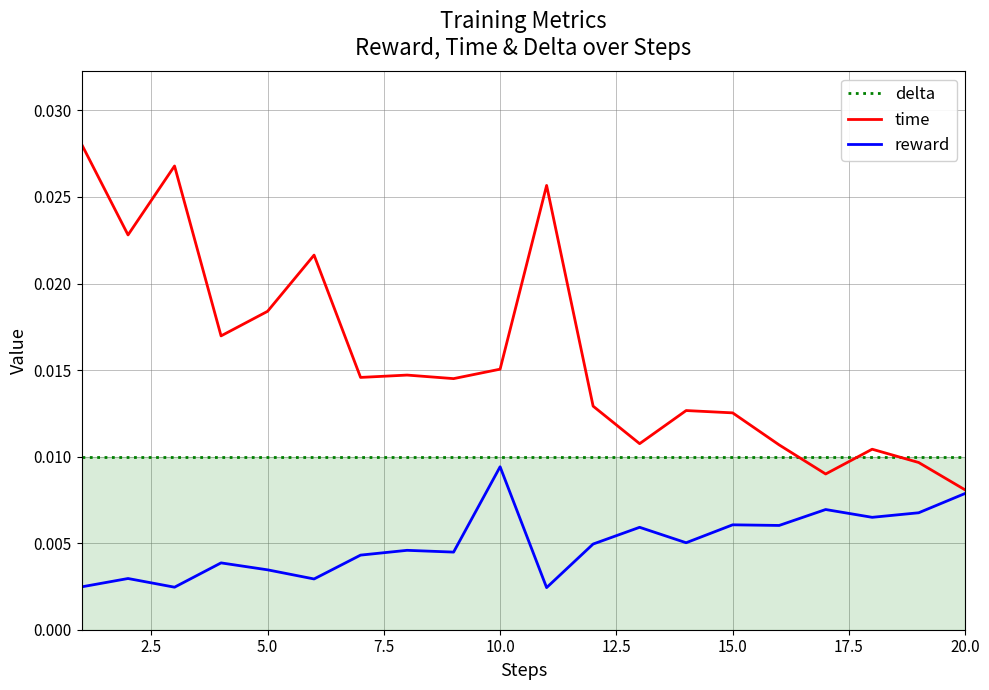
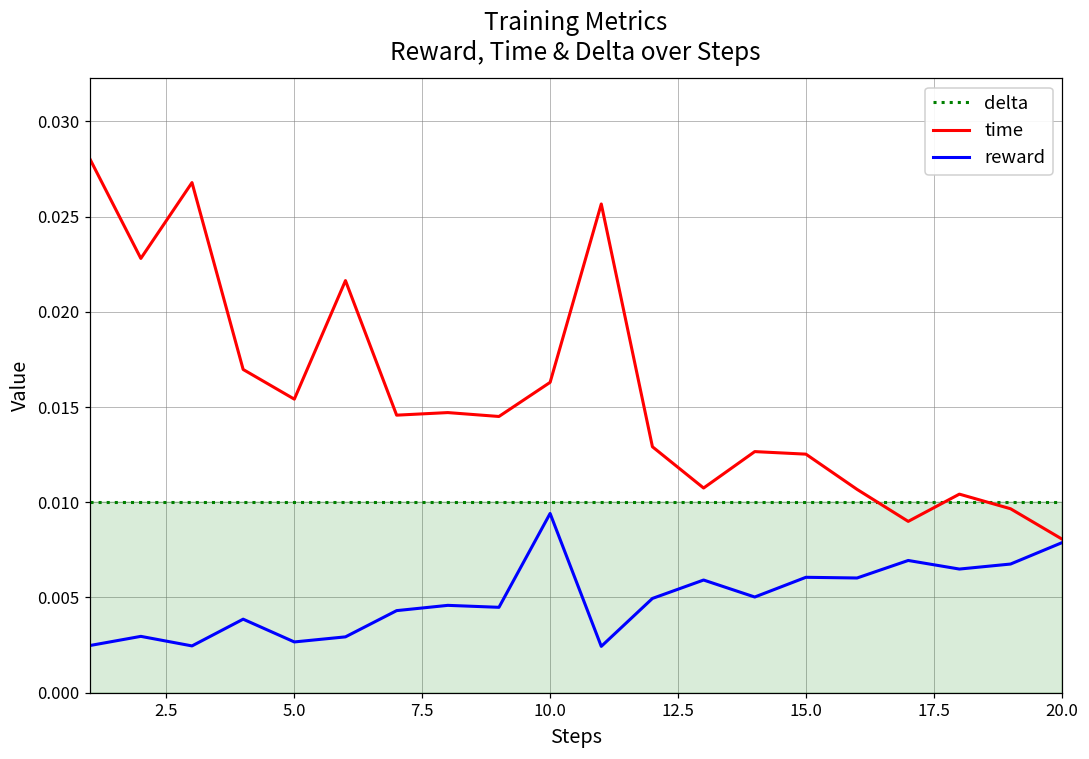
  {
    "delta": {
      "5.0": 0.0100,
      "10.0": 0.0100,
      "15.0": 0.0100,
      "20.0": 0.0100
    },
    "time": {
-     "5.0": 0.0184,
-     "10.0": 0.0151,
+     "5.0": 0.0154,
+     "10.0": 0.0163,
      "15.0": 0.0125,
      "20.0": 0.0081
    },
    "reward": {
-     "5.0": 0.0035,
+     "5.0": 0.0027,
      "10.0": 0.0094,
      "15.0": 0.0061,
      "20.0": 0.0079
    }
  }
